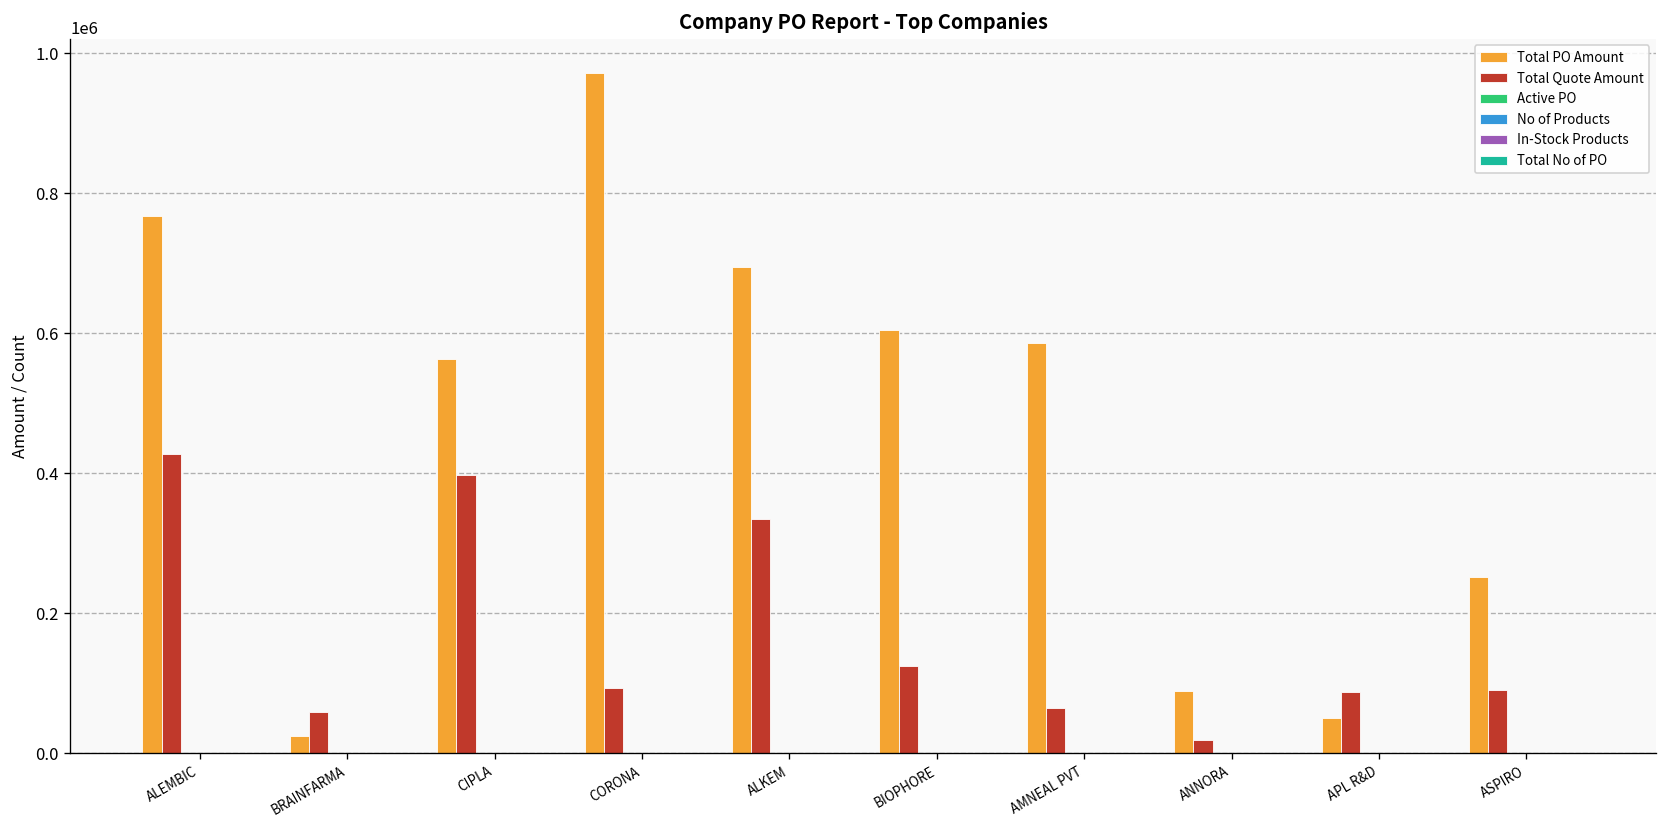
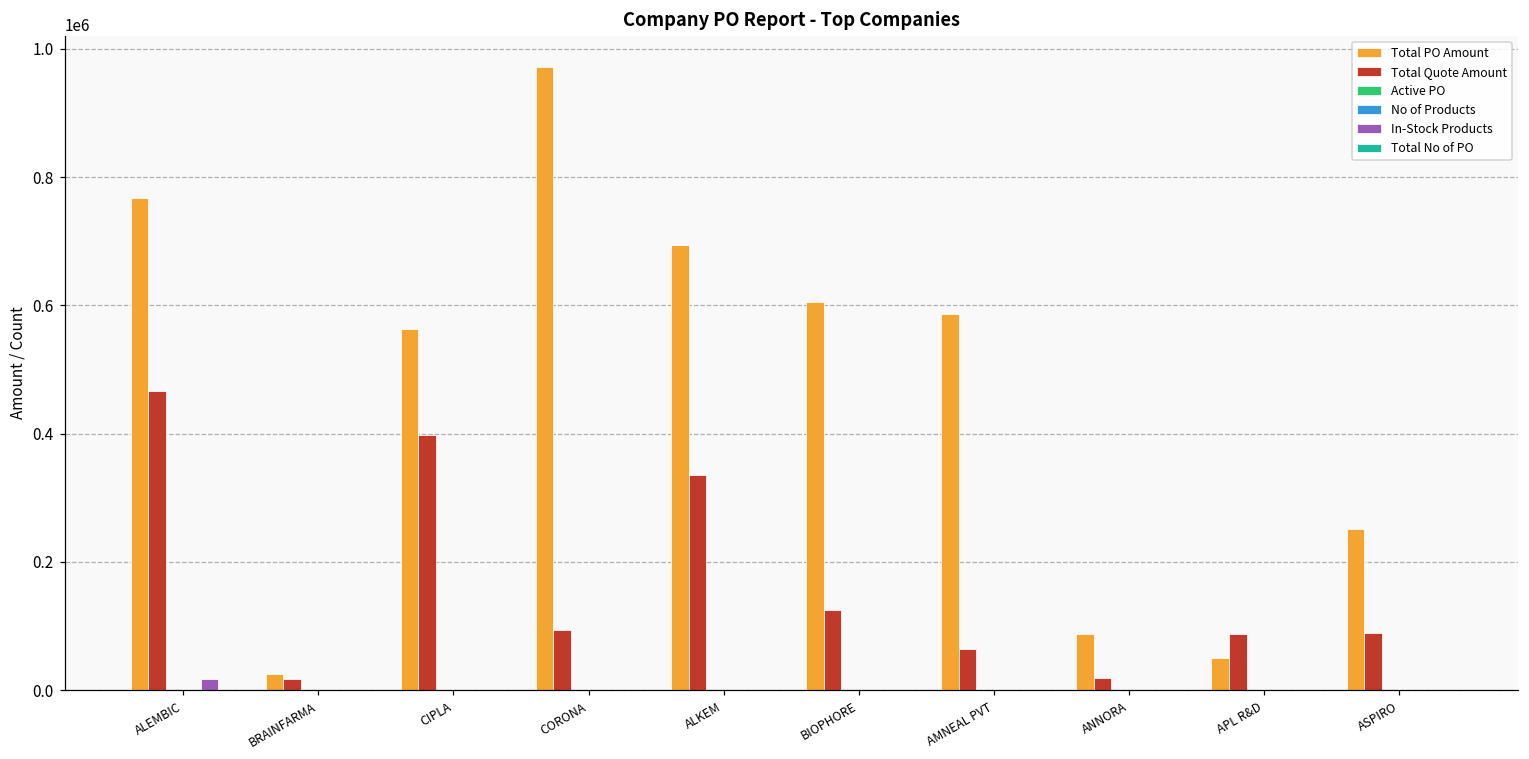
  {
    "Total PO Amount": {
      "ALEMBIC": 770000,
      "BRAINFARMA": 30000,
      "CIPLA": 560000,
      "CORONA": 970000,
      "ALKEM": 690000,
      "BIOPHORE": 610000,
      "AMNEAL PVT": 590000,
      "ANNORA": 90000,
      "APL R&D": 50000,
      "ASPIRO": 250000
    },
    "Total Quote Amount": {
-     "ALEMBIC": 430000,
-     "BRAINFARMA": 60000,
+     "ALEMBIC": 470000,
+     "BRAINFARMA": 20000,
      "CIPLA": 400000,
      "CORONA": 90000,
      "ALKEM": 340000,
      "BIOPHORE": 130000,
      "AMNEAL PVT": 70000,
      "ANNORA": 20000,
      "APL R&D": 90000,
      "ASPIRO": 90000
    },
    "In-Stock Products": {
-     "ALEMBIC": 0,
+     "ALEMBIC": 20000,
      "ANNORA": 0
    }
  }
